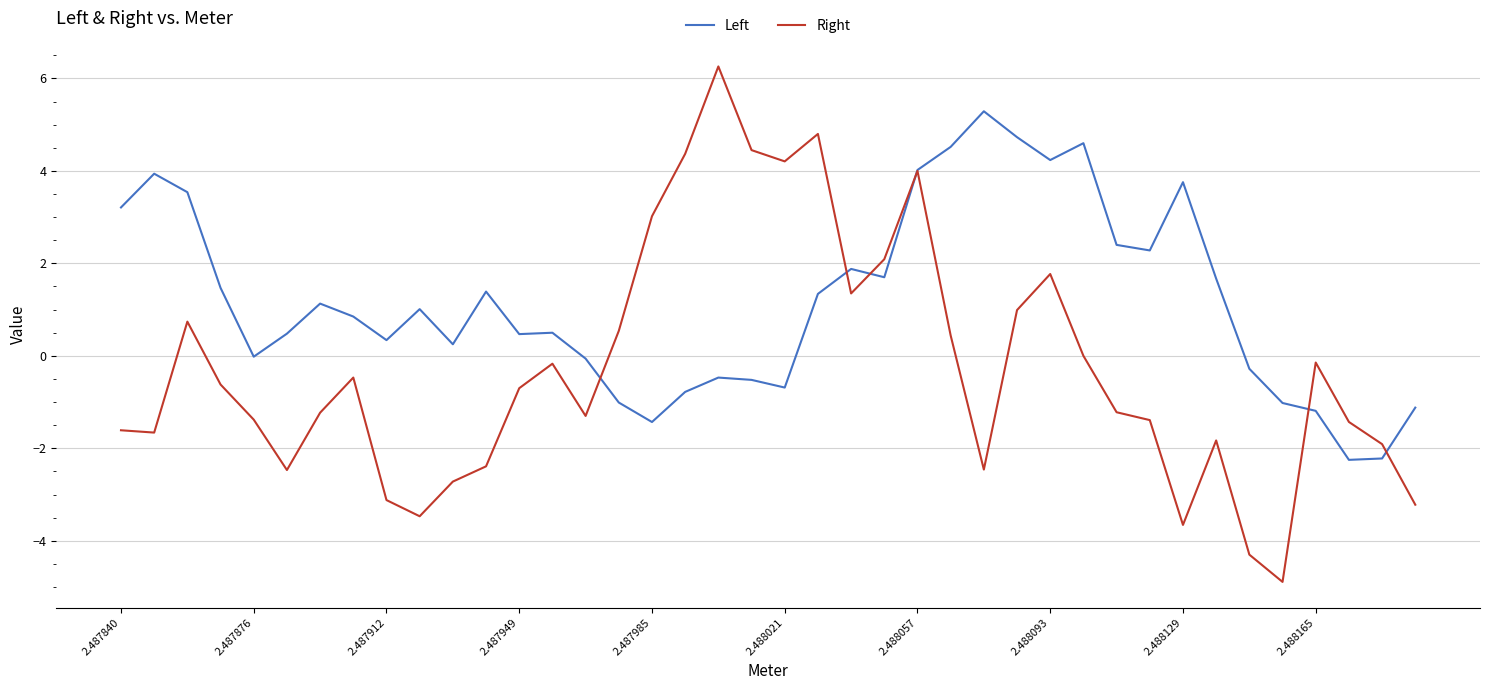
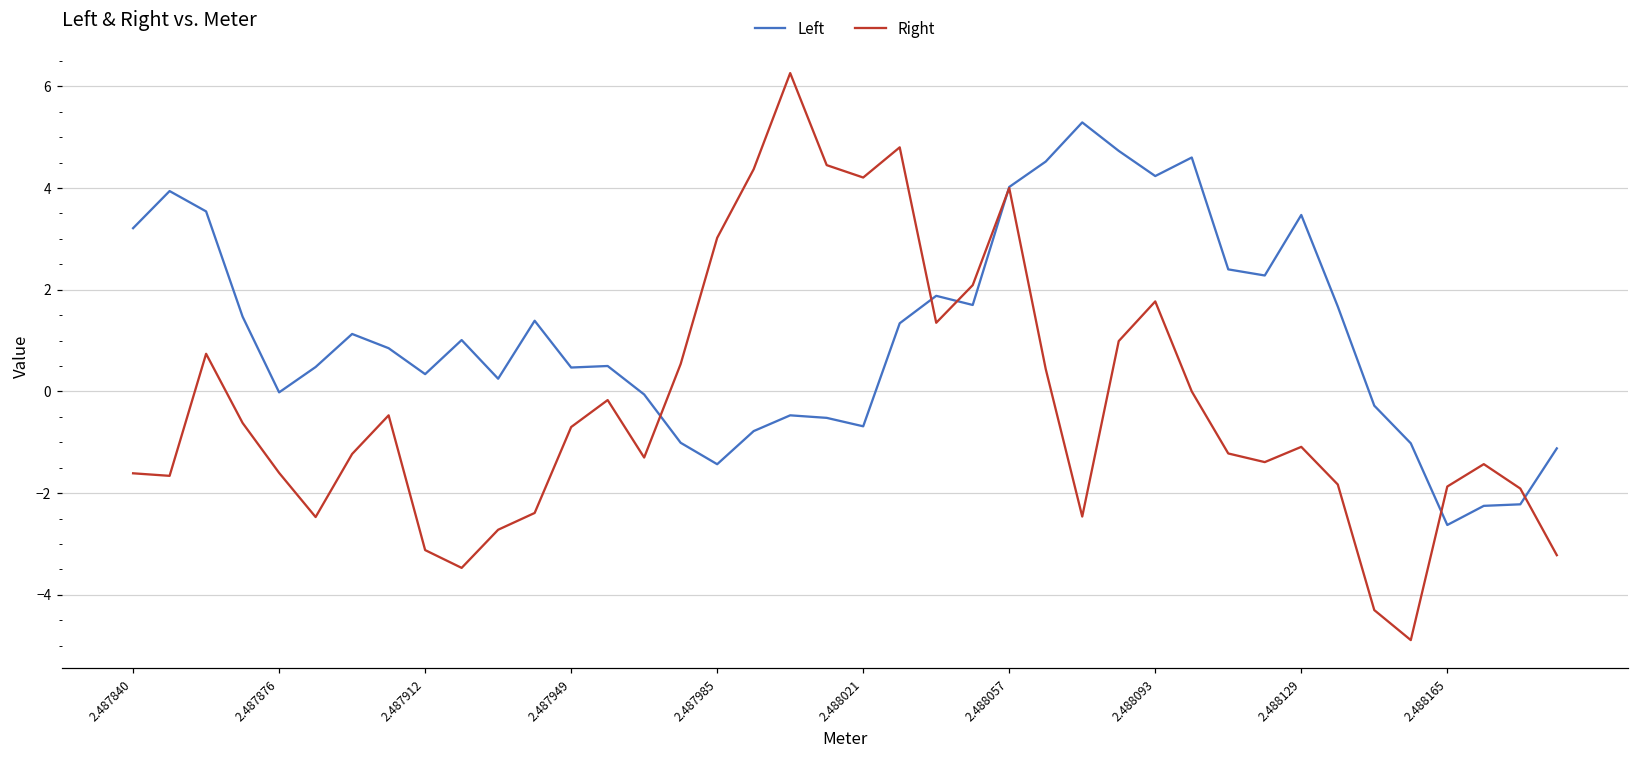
  {
    "Left": {
      "2.487840": 3.2,
      "2.487876": 0.0,
      "2.487912": 0.3,
      "2.487949": 0.5,
      "2.487985": -1.4,
      "2.488021": -0.7,
      "2.488093": 4.2,
-     "2.488129": 3.8,
-     "2.488165": -1.2
+     "2.488129": 3.5,
+     "2.488165": -2.6
    },
    "Right": {
      "2.487840": -1.6,
-     "2.487876": -1.4,
+     "2.487876": -1.6,
      "2.487912": -3.1,
      "2.487949": -0.7,
      "2.487985": 3.0,
      "2.488021": 4.2,
      "2.488093": 1.8,
-     "2.488129": -3.7,
-     "2.488165": -0.1
+     "2.488129": -1.1,
+     "2.488165": -1.9
    }
  }
